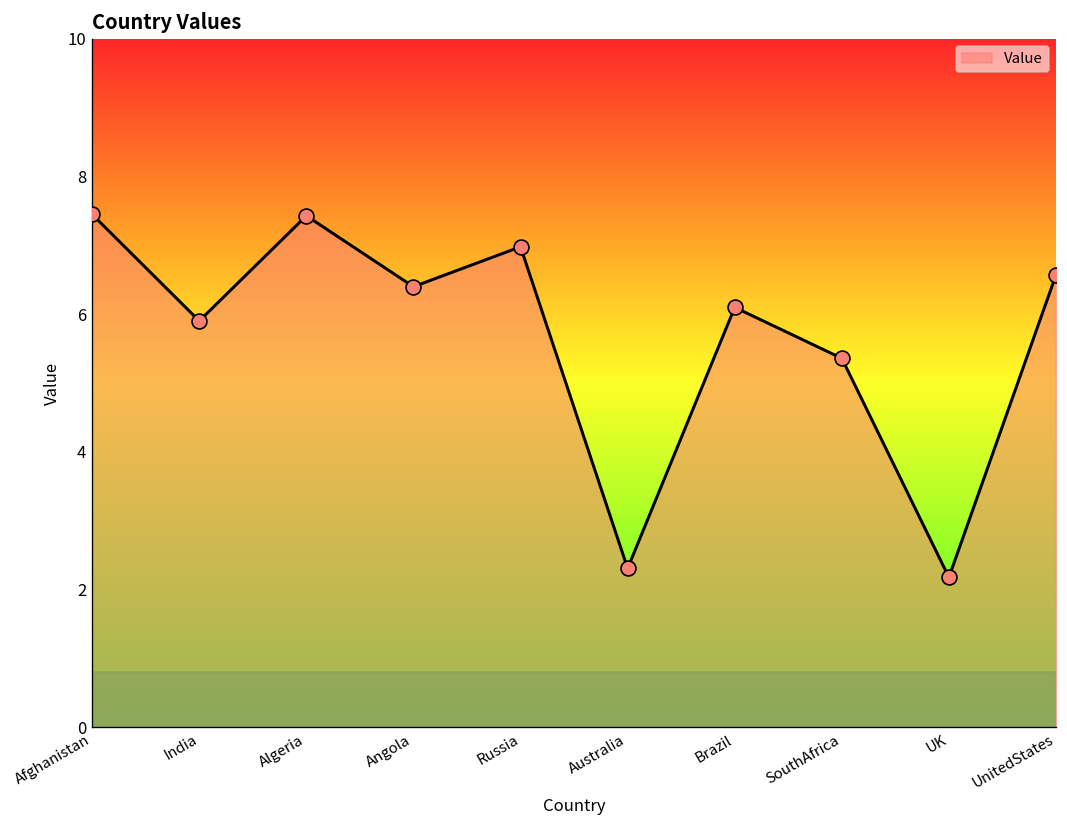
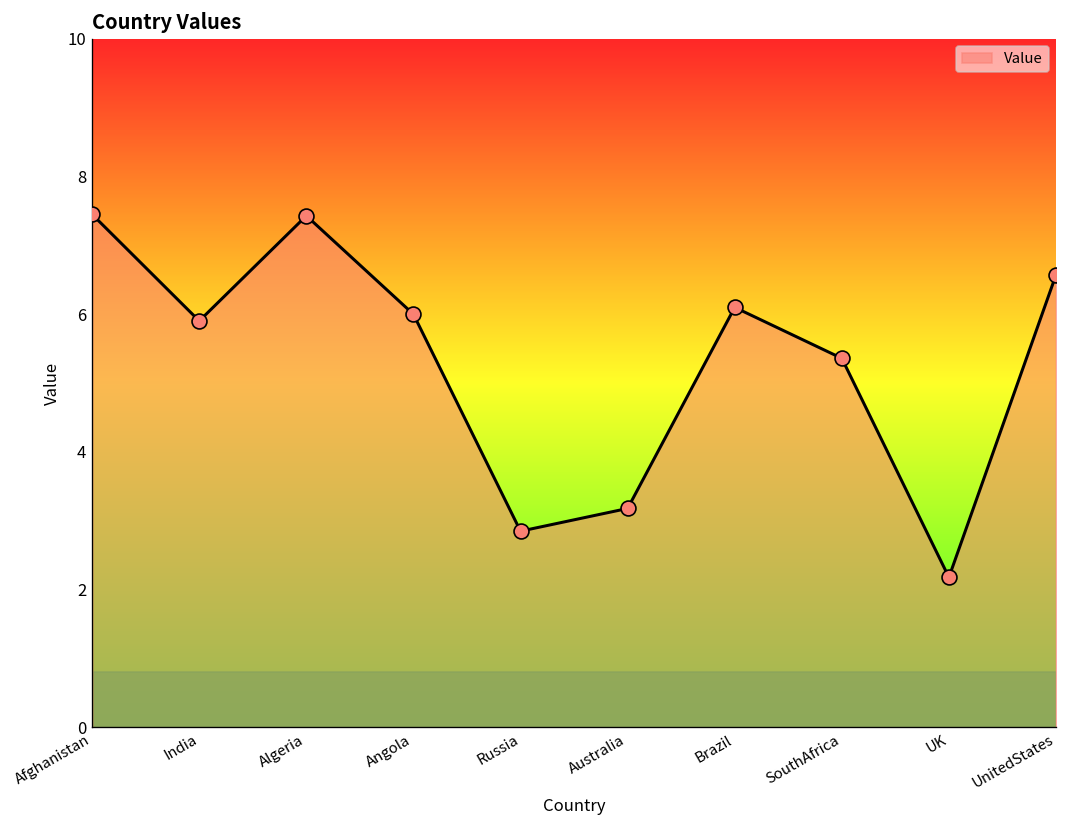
  {
    "Afghanistan": 7.5,
    "India": 5.9,
    "Algeria": 7.4,
-   "Angola": 6.4,
-   "Russia": 7.0,
-   "Australia": 2.3,
+   "Angola": 6.0,
+   "Russia": 2.9,
+   "Australia": 3.2,
    "Brazil": 6.1,
    "SouthAfrica": 5.4,
    "UK": 2.2,
    "UnitedStates": 6.6
  }
